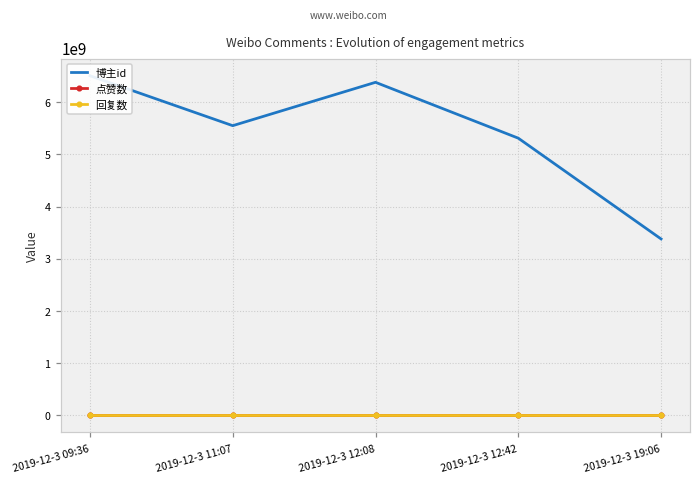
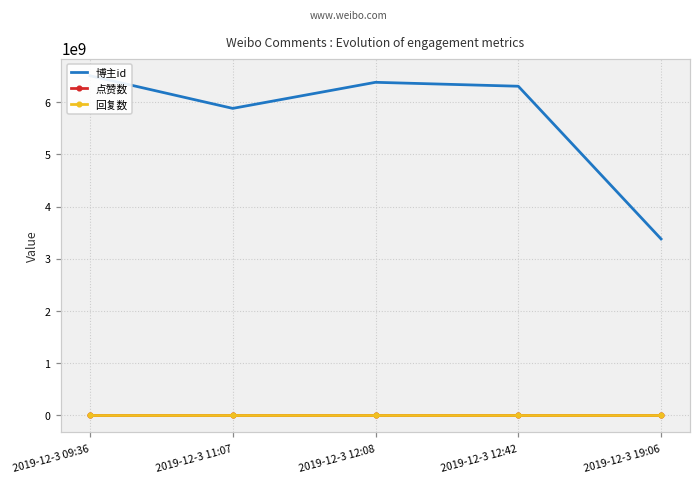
  {
    "博主id": {
-     "2019-12-3 11:07": 5500000000,
+     "2019-12-3 11:07": 5900000000,
      "2019-12-3 12:08": 6400000000,
-     "2019-12-3 12:42": 5300000000,
+     "2019-12-3 12:42": 6300000000,
      "2019-12-3 19:06": 3400000000
    },
    "回复数": {
      "2019-12-3 09:36": 0,
      "2019-12-3 11:07": 0,
      "2019-12-3 12:08": 0,
      "2019-12-3 12:42": 0,
      "2019-12-3 19:06": 0
    }
  }
